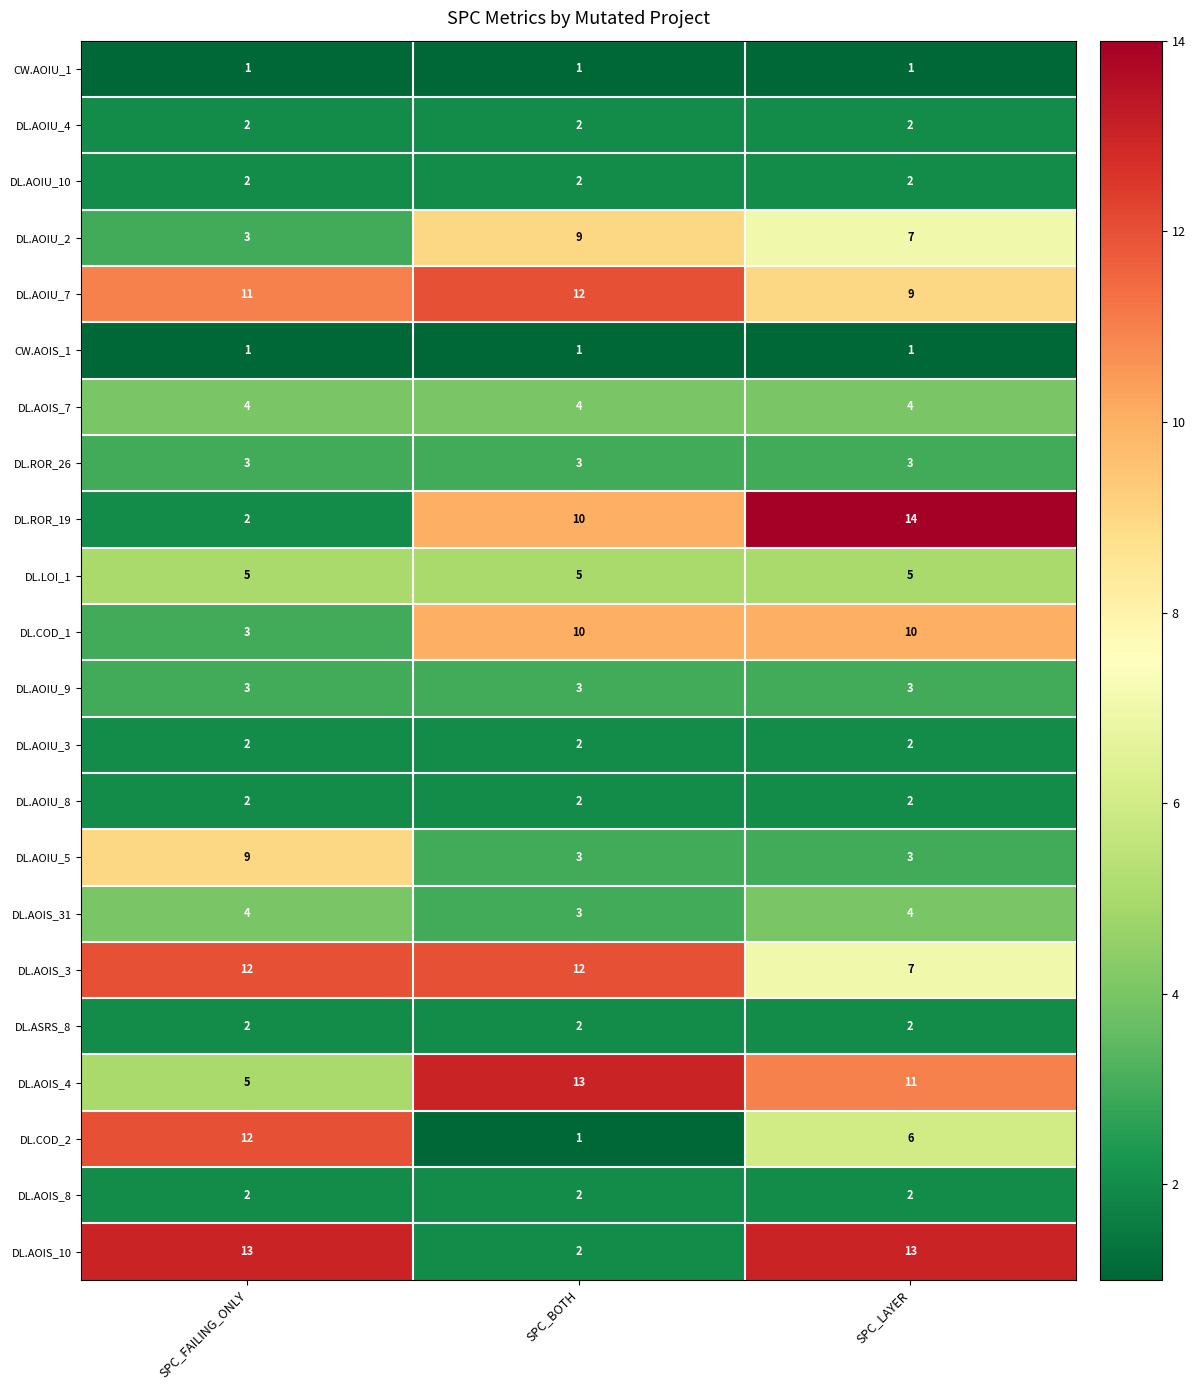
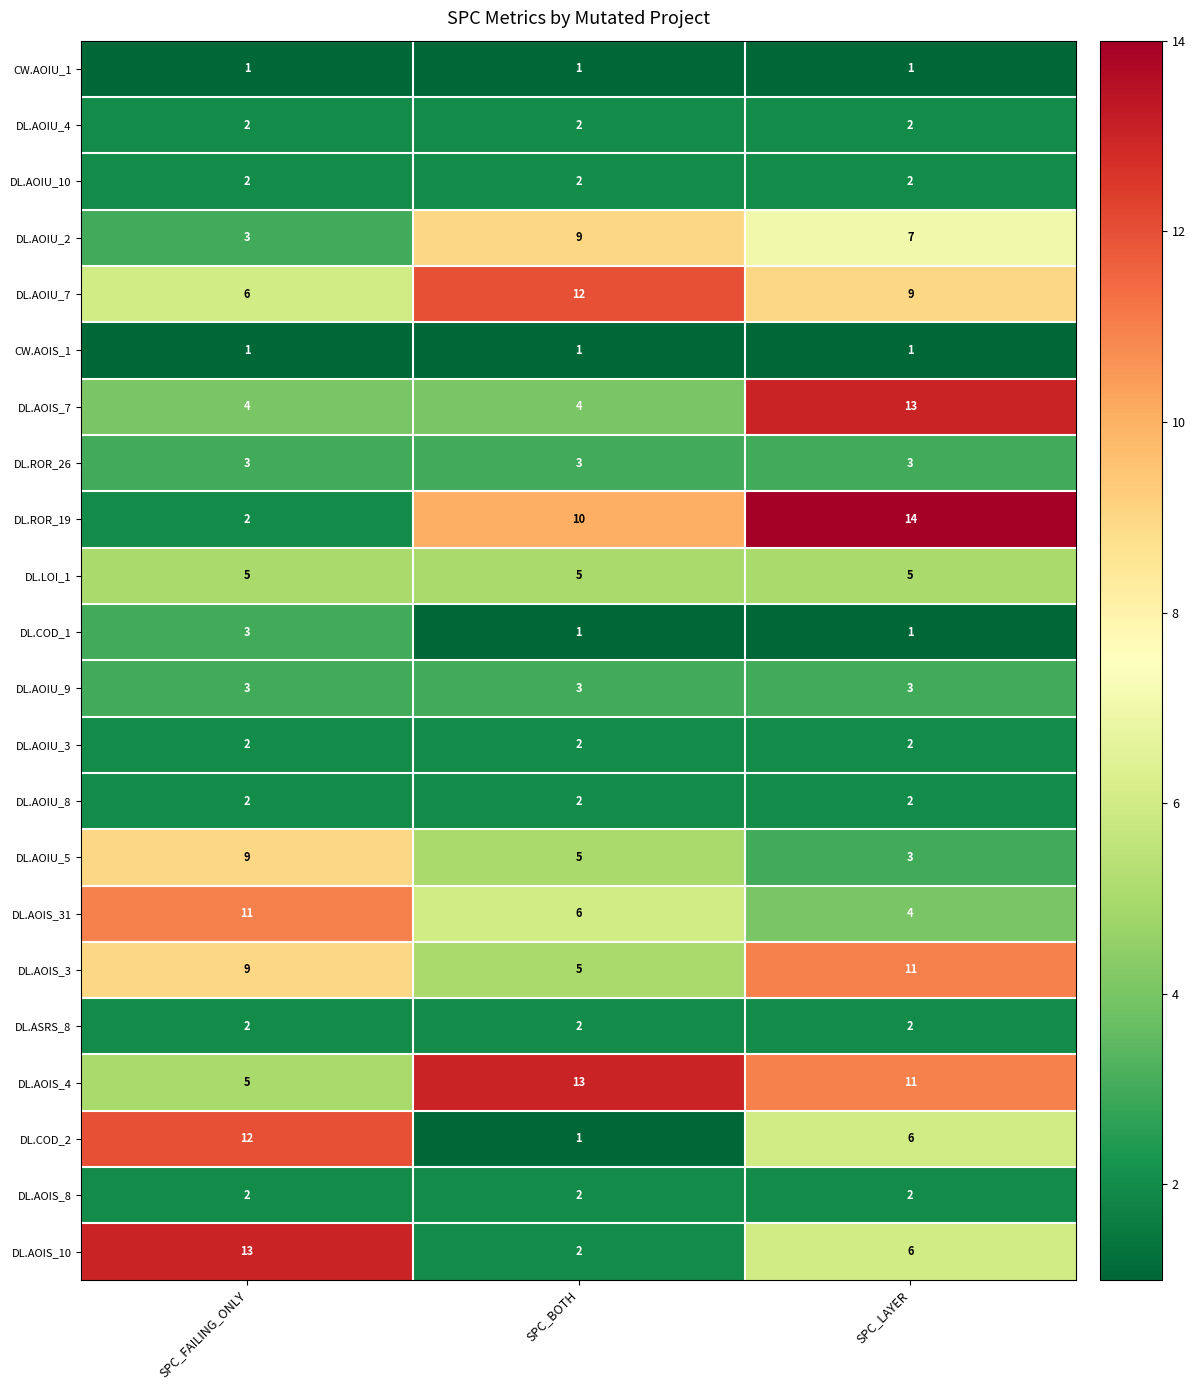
  {
    "CW.AOIU_1": {
      "SPC_FAILING_ONLY": 1,
      "SPC_BOTH": 1,
      "SPC_LAYER": 1
    },
    "DL.AOIU_4": {
      "SPC_FAILING_ONLY": 2,
      "SPC_BOTH": 2,
      "SPC_LAYER": 2
    },
    "DL.AOIU_10": {
      "SPC_FAILING_ONLY": 2,
      "SPC_BOTH": 2,
      "SPC_LAYER": 2
    },
    "DL.AOIU_2": {
      "SPC_FAILING_ONLY": 3,
      "SPC_BOTH": 9,
      "SPC_LAYER": 7
    },
    "DL.AOIU_7": {
-     "SPC_FAILING_ONLY": 11,
+     "SPC_FAILING_ONLY": 6,
      "SPC_BOTH": 12,
      "SPC_LAYER": 9
    },
    "CW.AOIS_1": {
      "SPC_FAILING_ONLY": 1,
      "SPC_BOTH": 1,
      "SPC_LAYER": 1
    },
    "DL.AOIS_7": {
      "SPC_FAILING_ONLY": 4,
      "SPC_BOTH": 4,
-     "SPC_LAYER": 4
+     "SPC_LAYER": 13
    },
    "DL.ROR_26": {
      "SPC_FAILING_ONLY": 3,
      "SPC_BOTH": 3,
      "SPC_LAYER": 3
    },
    "DL.ROR_19": {
      "SPC_FAILING_ONLY": 2,
      "SPC_BOTH": 10,
      "SPC_LAYER": 14
    },
    "DL.LOI_1": {
      "SPC_FAILING_ONLY": 5,
      "SPC_BOTH": 5,
      "SPC_LAYER": 5
    },
    "DL.COD_1": {
      "SPC_FAILING_ONLY": 3,
-     "SPC_BOTH": 10,
-     "SPC_LAYER": 10
+     "SPC_BOTH": 1,
+     "SPC_LAYER": 1
    },
    "DL.AOIU_9": {
      "SPC_FAILING_ONLY": 3,
      "SPC_BOTH": 3,
      "SPC_LAYER": 3
    },
    "DL.AOIU_3": {
      "SPC_FAILING_ONLY": 2,
      "SPC_BOTH": 2,
      "SPC_LAYER": 2
    },
    "DL.AOIU_8": {
      "SPC_FAILING_ONLY": 2,
      "SPC_BOTH": 2,
      "SPC_LAYER": 2
    },
    "DL.AOIU_5": {
      "SPC_FAILING_ONLY": 9,
-     "SPC_BOTH": 3,
+     "SPC_BOTH": 5,
      "SPC_LAYER": 3
    },
    "DL.AOIS_31": {
-     "SPC_FAILING_ONLY": 4,
-     "SPC_BOTH": 3,
+     "SPC_FAILING_ONLY": 11,
+     "SPC_BOTH": 6,
      "SPC_LAYER": 4
    },
    "DL.AOIS_3": {
-     "SPC_FAILING_ONLY": 12,
-     "SPC_BOTH": 12,
-     "SPC_LAYER": 7
+     "SPC_FAILING_ONLY": 9,
+     "SPC_BOTH": 5,
+     "SPC_LAYER": 11
    },
    "DL.ASRS_8": {
      "SPC_FAILING_ONLY": 2,
      "SPC_BOTH": 2,
      "SPC_LAYER": 2
    },
    "DL.AOIS_4": {
      "SPC_FAILING_ONLY": 5,
      "SPC_BOTH": 13,
      "SPC_LAYER": 11
    },
    "DL.COD_2": {
      "SPC_FAILING_ONLY": 12,
      "SPC_BOTH": 1,
      "SPC_LAYER": 6
    },
    "DL.AOIS_8": {
      "SPC_FAILING_ONLY": 2,
      "SPC_BOTH": 2,
      "SPC_LAYER": 2
    },
    "DL.AOIS_10": {
      "SPC_FAILING_ONLY": 13,
      "SPC_BOTH": 2,
-     "SPC_LAYER": 13
+     "SPC_LAYER": 6
    }
  }
